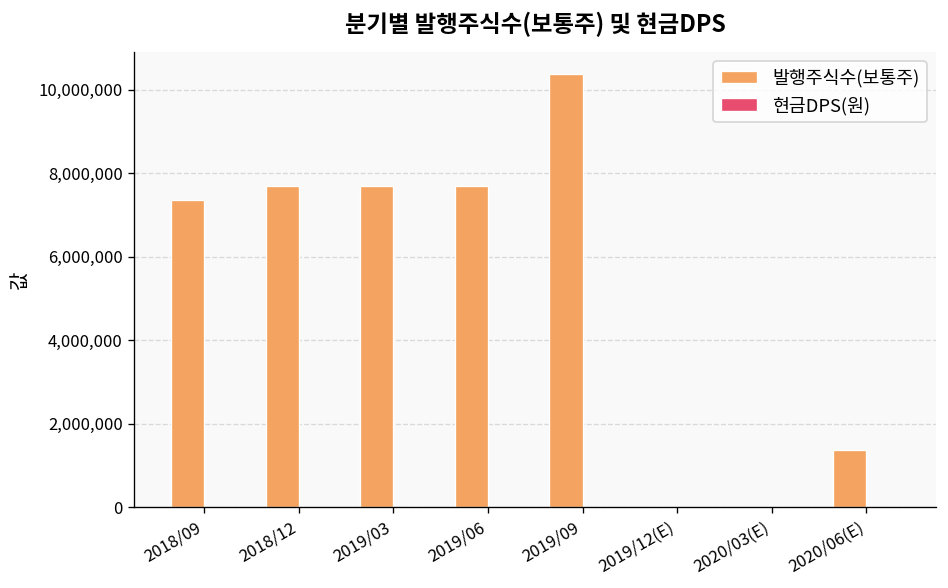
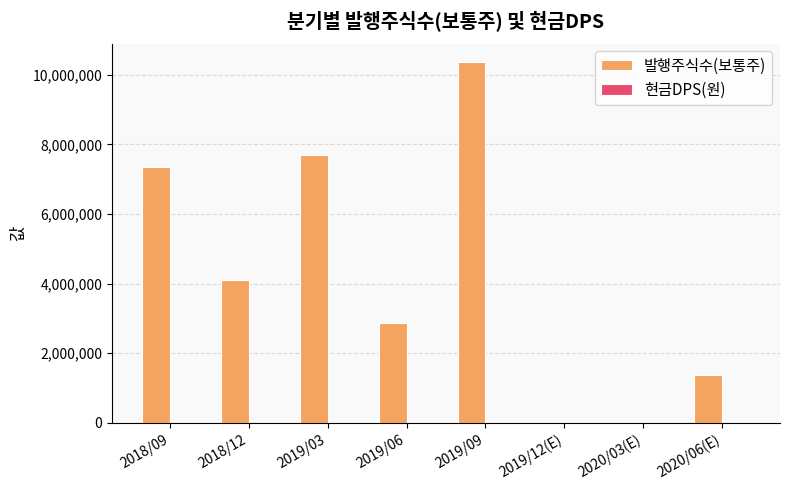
  {
    "발행주식수(보통주)": {
      "2018/09": "7,400,000",
-     "2018/12": "7,700,000",
+     "2018/12": "4,100,000",
      "2019/03": "7,700,000",
-     "2019/06": "7,700,000",
+     "2019/06": "2,900,000",
      "2019/09": "10,400,000",
      "2019/12(E)": "0",
      "2020/03(E)": "0",
      "2020/06(E)": "1,400,000"
    },
    "현금DPS(원)": {
      "2018/09": "0",
      "2018/12": "0",
      "2019/03": "0",
      "2019/06": "0",
      "2019/09": "0",
      "2019/12(E)": "0",
      "2020/03(E)": "0",
      "2020/06(E)": "0"
    }
  }
